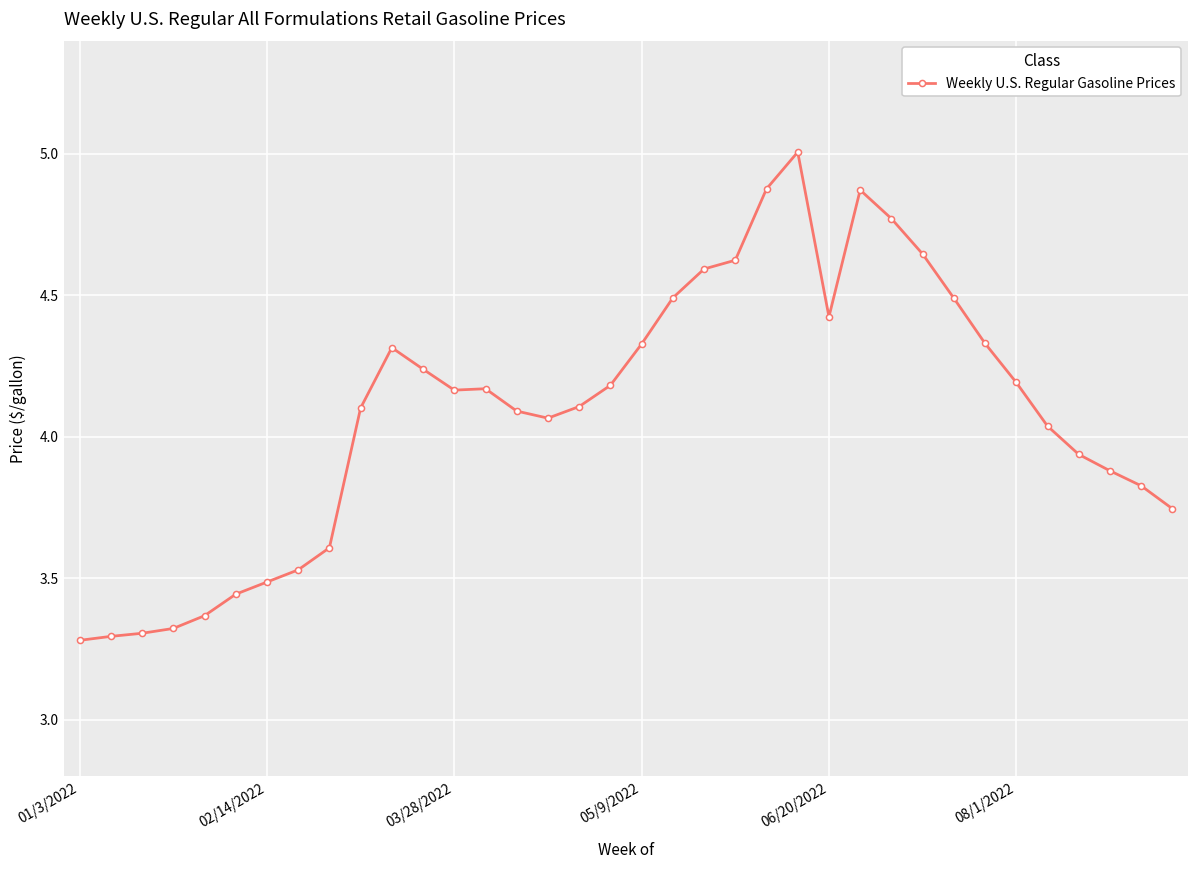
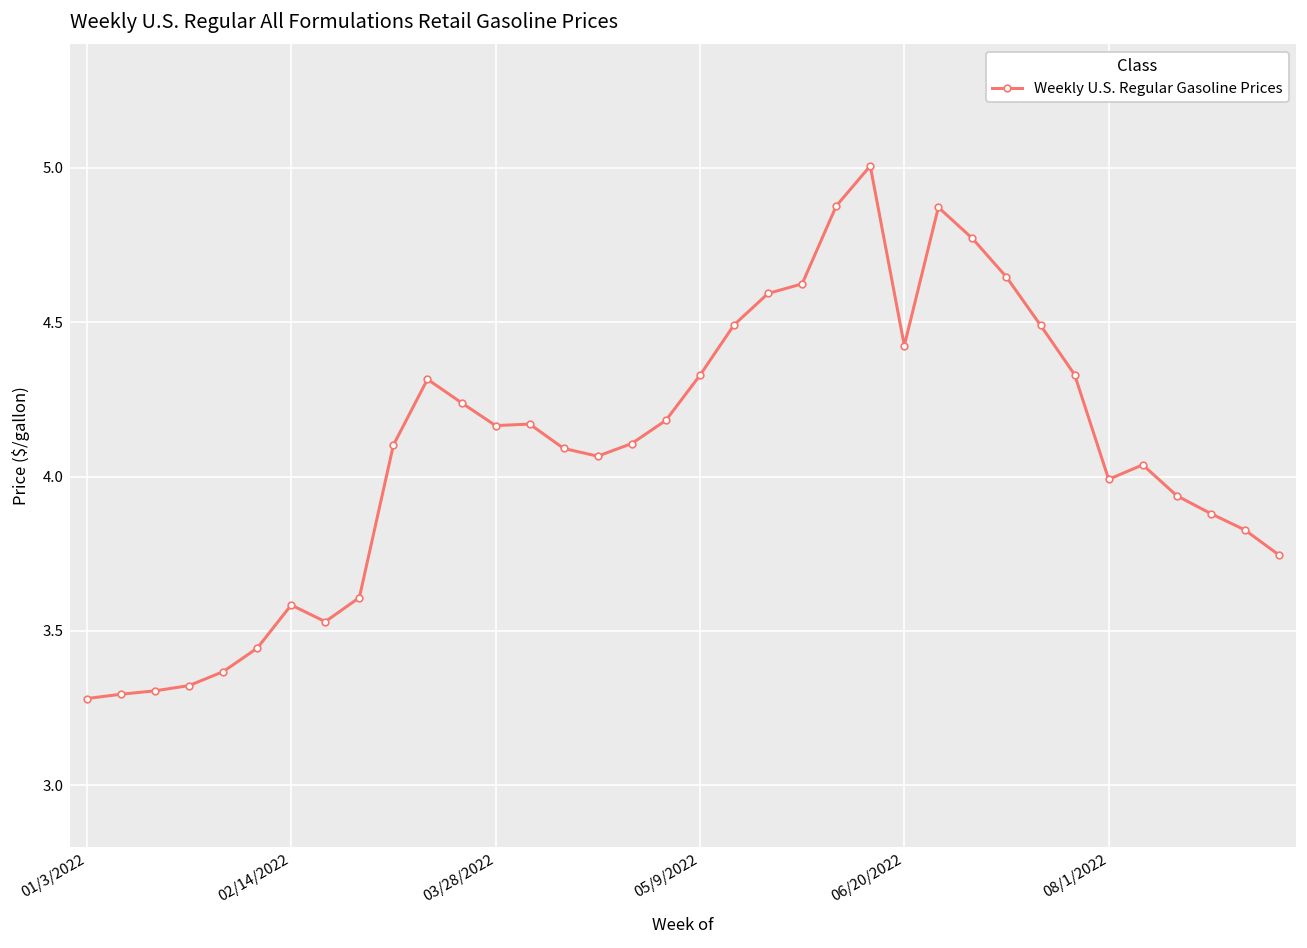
  {
    "01/3/2022": 3.28,
-   "02/14/2022": 3.49,
+   "02/14/2022": 3.58,
    "03/28/2022": 4.17,
    "05/9/2022": 4.33,
    "06/20/2022": 4.42,
-   "08/1/2022": 4.19
+   "08/1/2022": 3.99
  }
